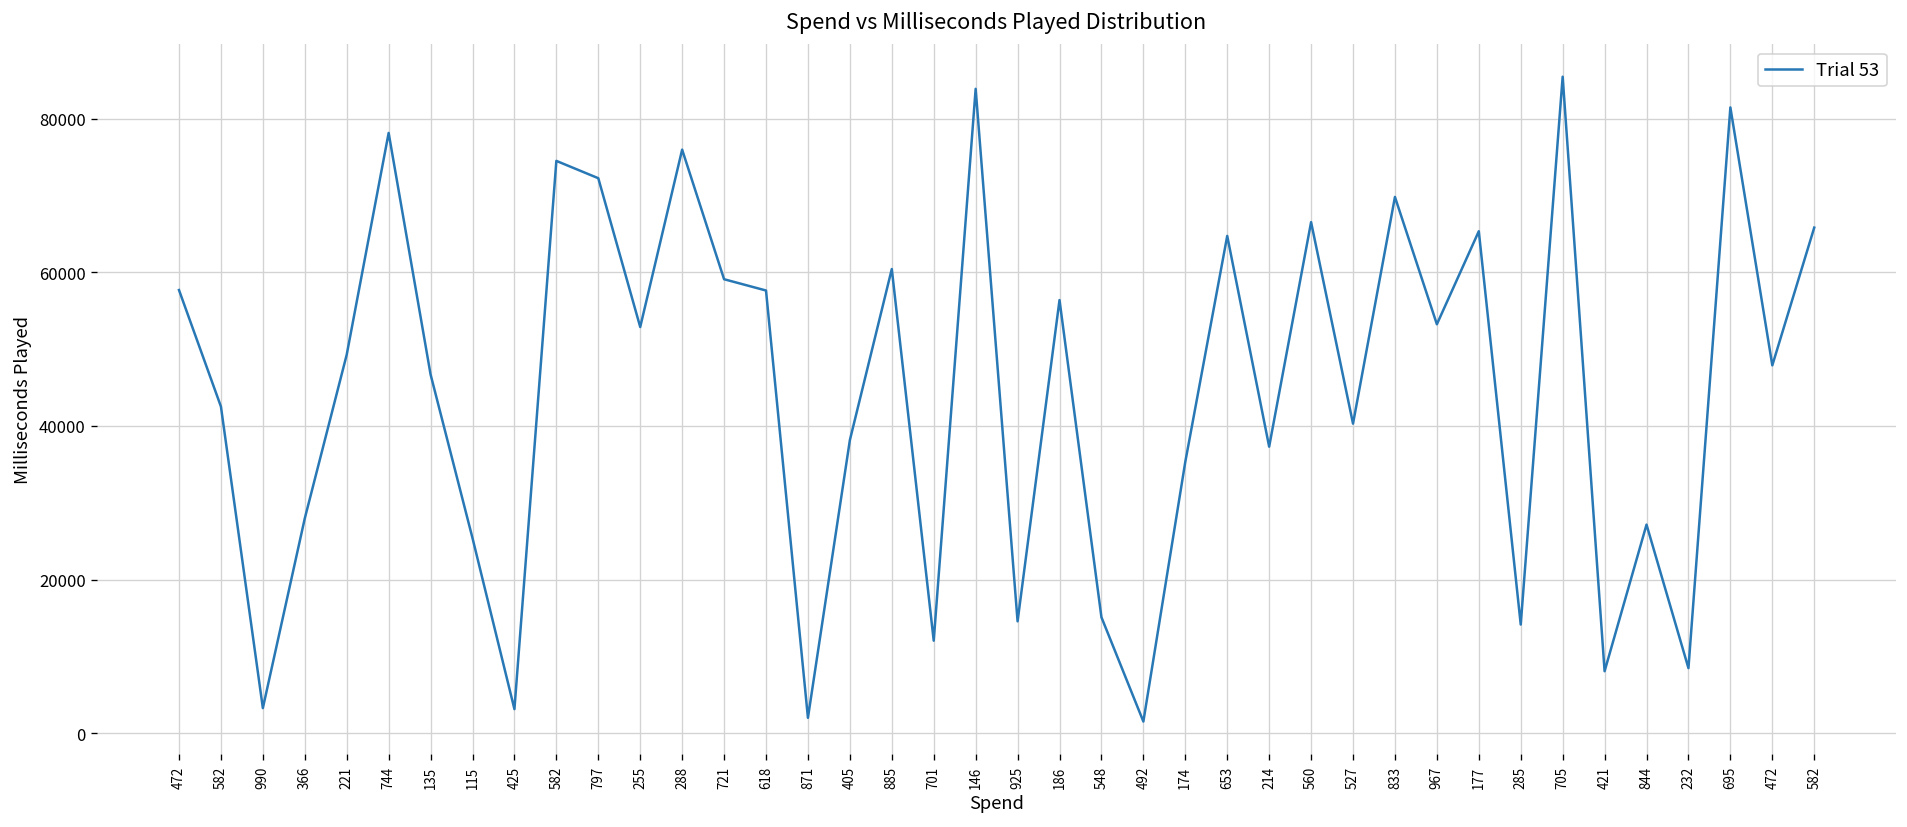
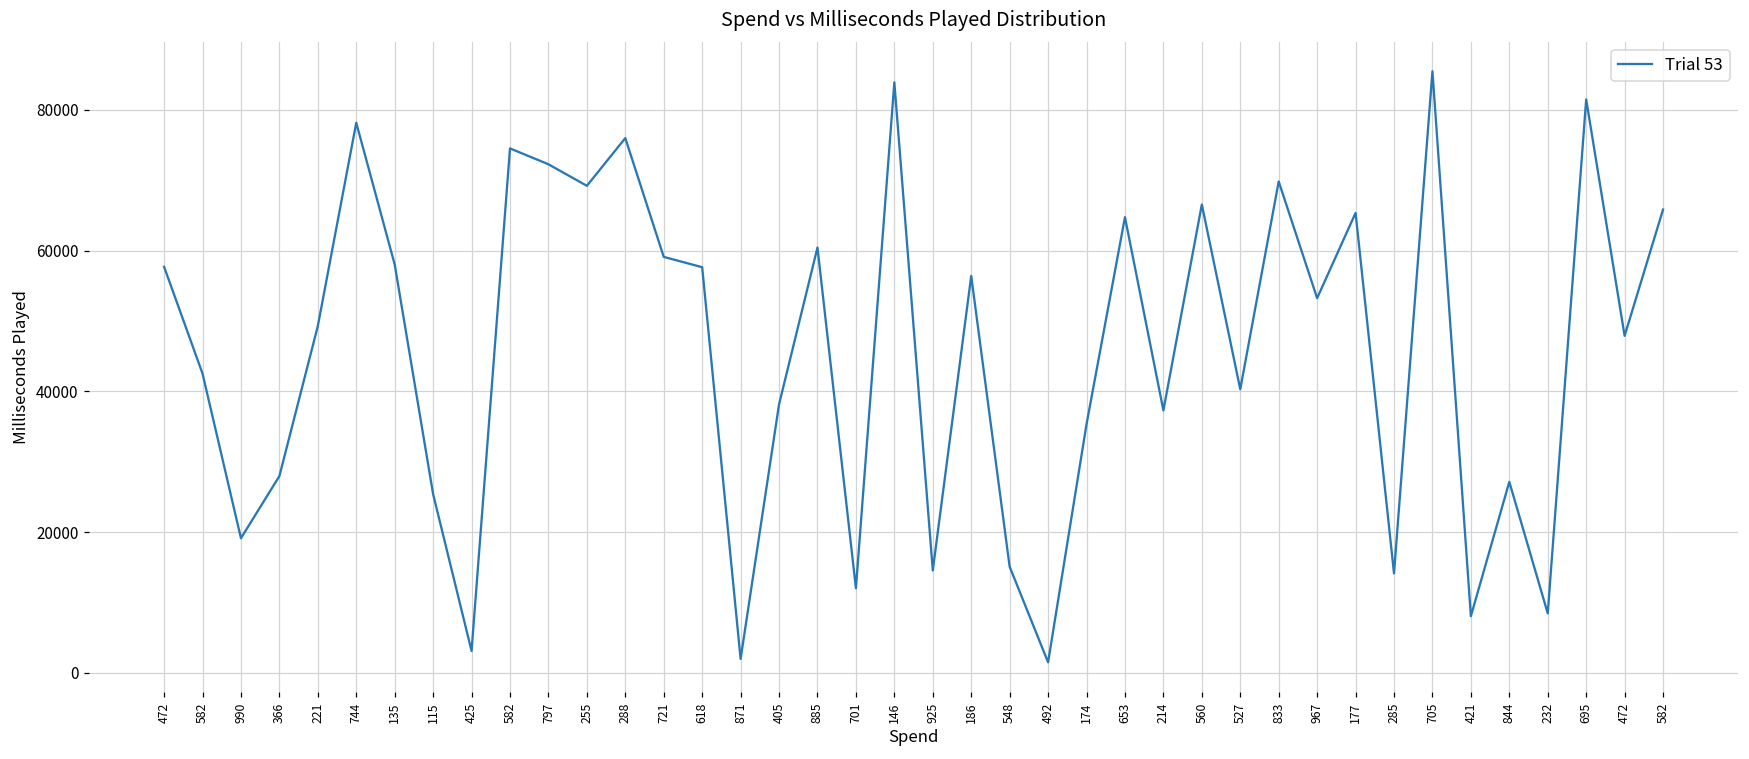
  {
-   "990": 3000,
+   "990": 19000,
    "366": 28000,
    "221": 49000,
    "744": 78000,
-   "135": 47000,
+   "135": 58000,
    "115": 25000,
    "425": 3000,
    "797": 72000,
-   "255": 53000,
+   "255": 69000,
    "288": 76000,
    "721": 59000,
    "618": 58000,
    "871": 2000,
    "405": 38000,
    "885": 60000,
    "701": 12000,
    "146": 84000,
    "925": 15000,
    "186": 56000,
    "548": 15000,
    "492": 2000,
    "174": 35000,
    "653": 65000,
    "214": 37000,
    "560": 67000,
    "527": 40000,
    "833": 70000,
    "967": 53000,
    "177": 65000,
    "285": 14000,
    "705": 85000,
    "421": 8000,
    "844": 27000,
    "232": 8000,
    "695": 81000
  }
